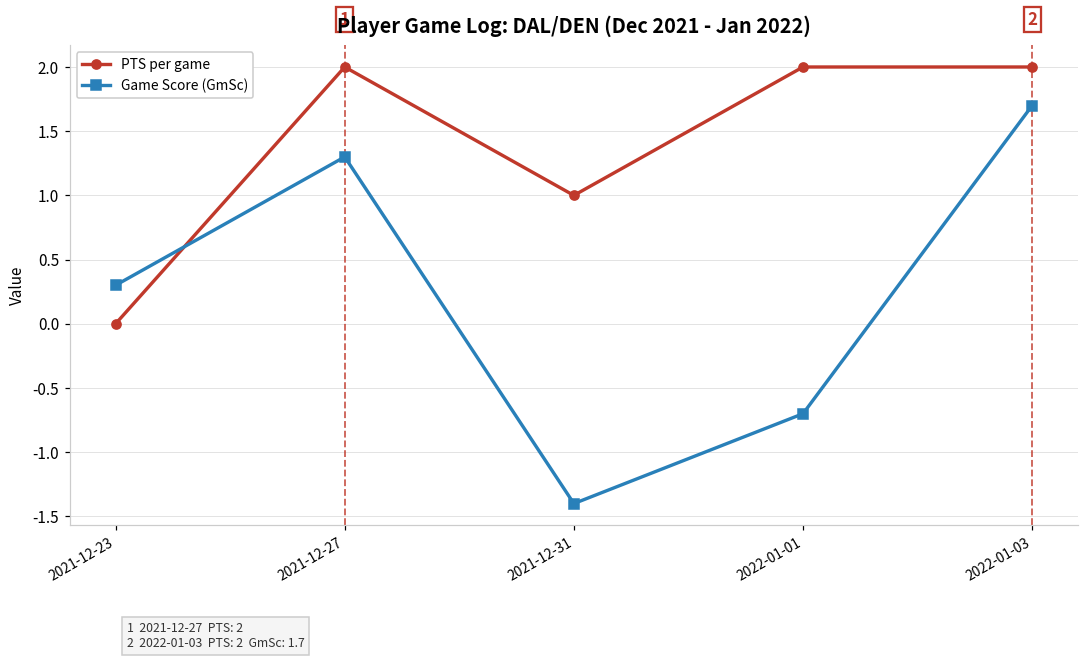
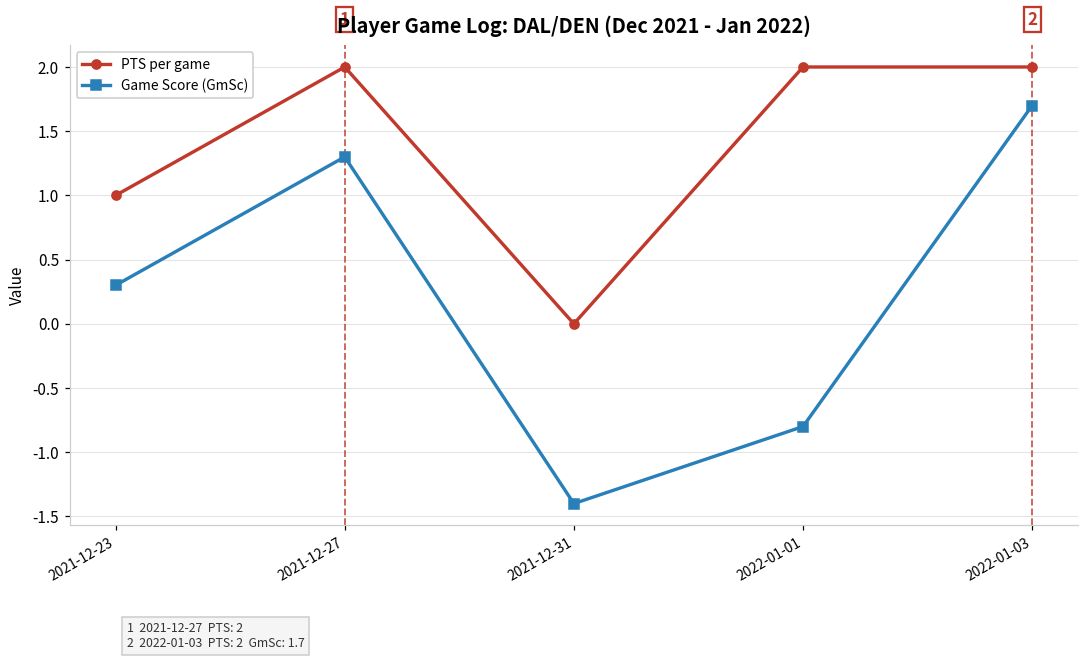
  {
    "PTS per game": {
-     "2021-12-23": 0,
+     "2021-12-23": 1,
      "2021-12-27": 2,
-     "2021-12-31": 1,
+     "2021-12-31": 0,
      "2022-01-01": 2,
      "2022-01-03": 2
    },
    "Game Score (GmSc)": {
      "2021-12-23": 0.3,
      "2021-12-27": 1.3,
      "2021-12-31": -1.4,
-     "2022-01-01": -0.7,
+     "2022-01-01": -0.8,
      "2022-01-03": 1.7
    }
  }
